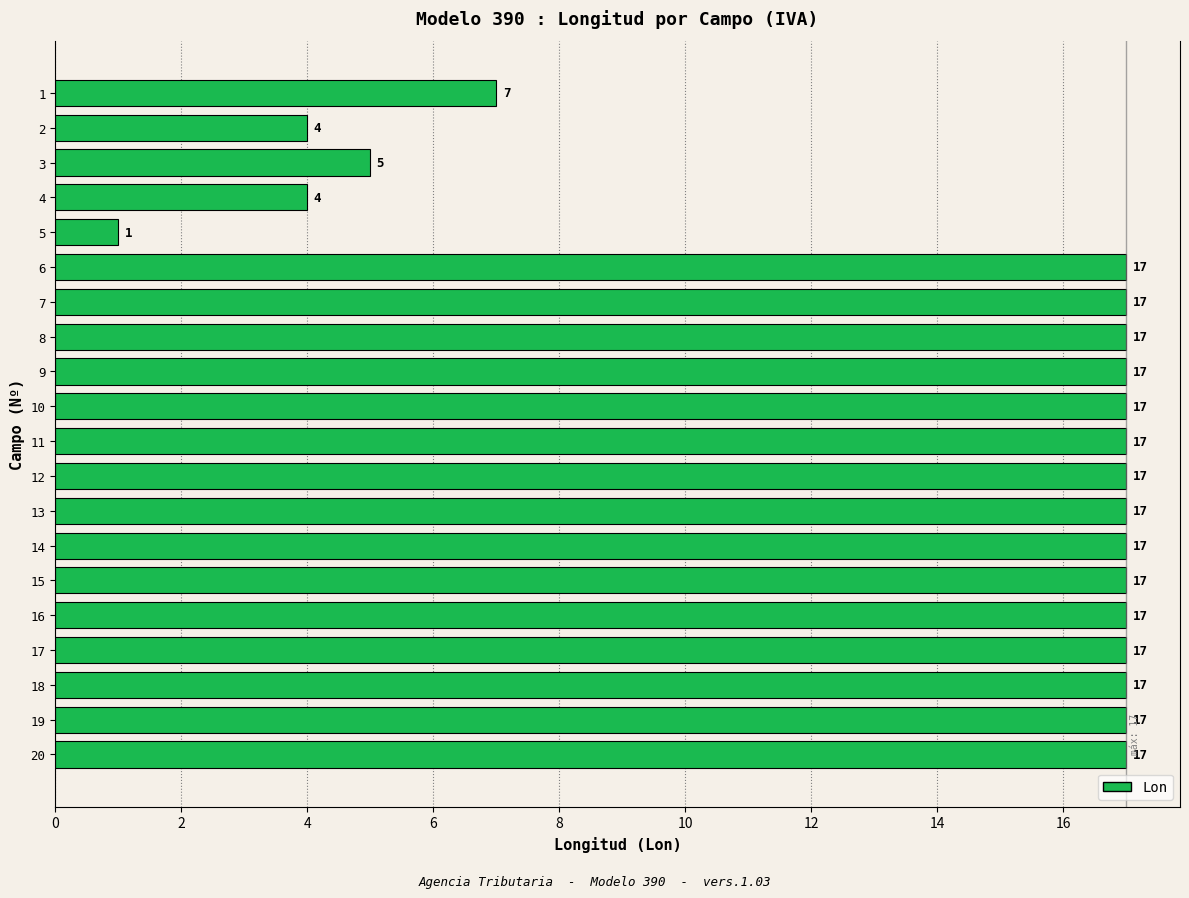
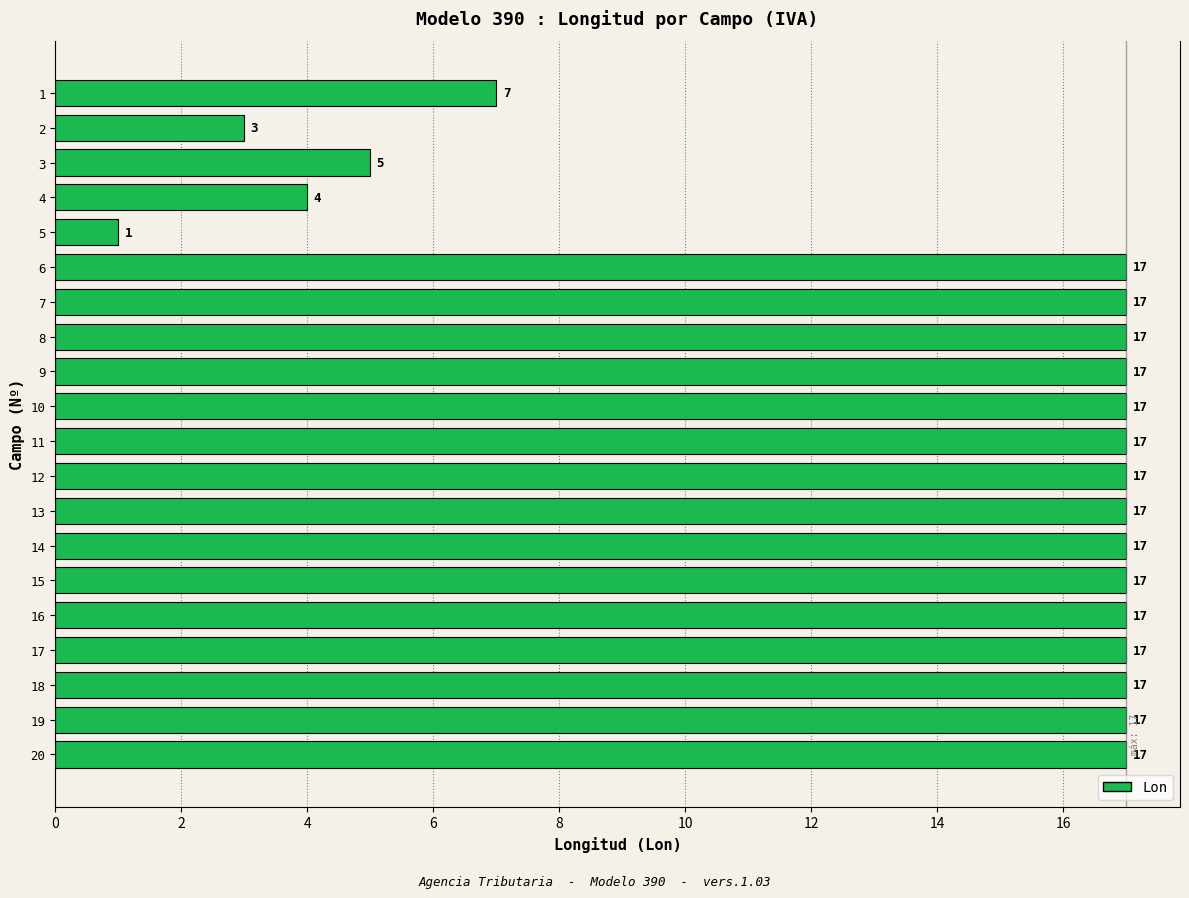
  {
    "Lon": {
      "1": 7,
-     "2": 4,
+     "2": 3,
      "3": 5,
      "4": 4,
      "5": 1,
      "6": 17,
      "7": 17,
      "8": 17,
      "9": 17,
      "10": 17,
      "11": 17,
      "12": 17,
      "13": 17,
      "14": 17,
      "15": 17,
      "16": 17,
      "17": 17,
      "18": 17
    }
  }
